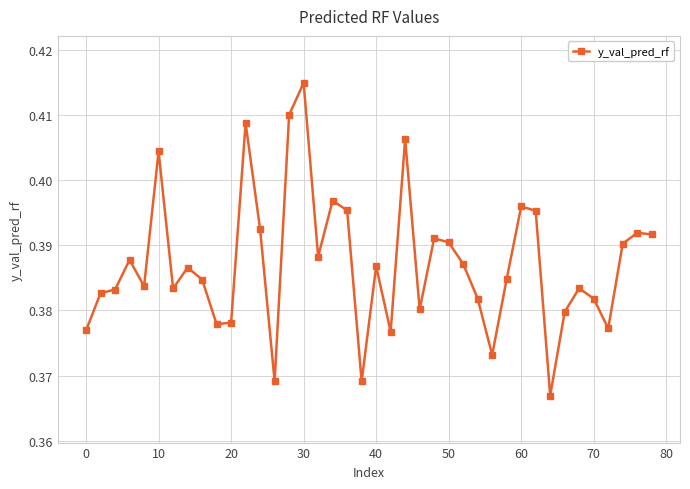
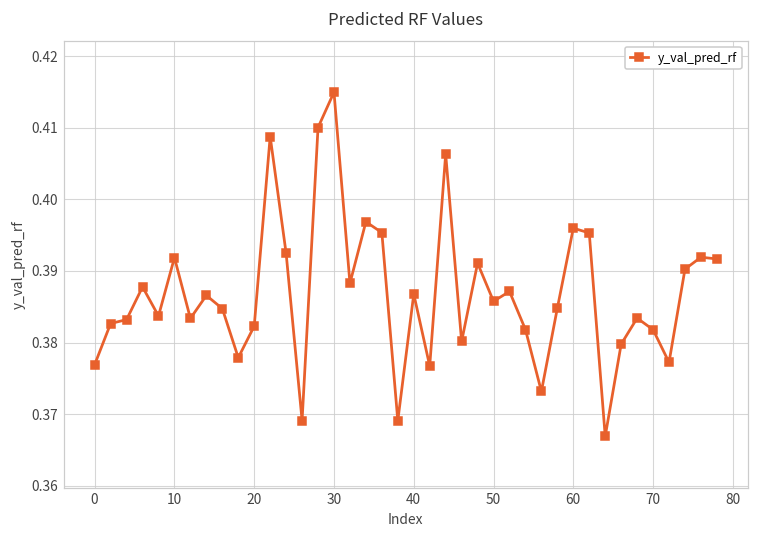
  {
    "0": 0.377,
-   "10": 0.404,
-   "20": 0.378,
+   "10": 0.392,
+   "20": 0.382,
    "30": 0.415,
    "40": 0.387,
-   "50": 0.390,
+   "50": 0.386,
    "60": 0.396,
    "70": 0.382
  }
